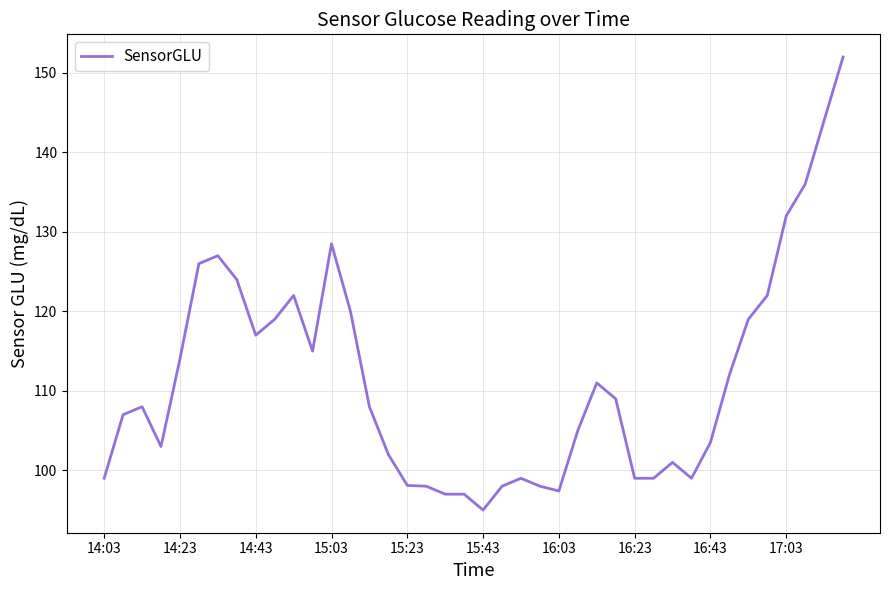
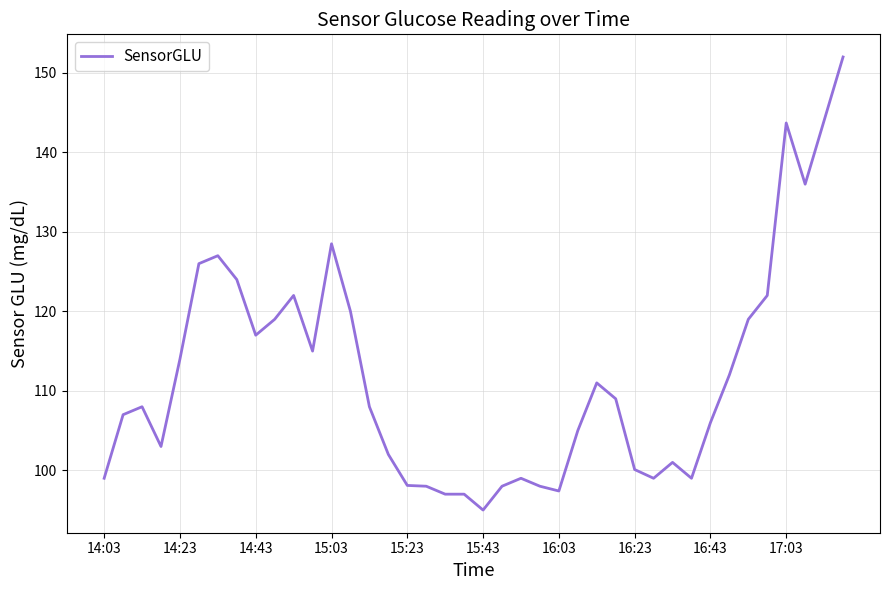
  {
    "14:03": 99,
    "14:23": 114,
    "14:43": 117,
    "15:03": 129,
    "15:23": 98,
    "15:43": 95,
    "16:03": 97,
-   "16:23": 99,
-   "16:43": 104,
-   "17:03": 132
+   "16:23": 100,
+   "16:43": 106,
+   "17:03": 144
  }
